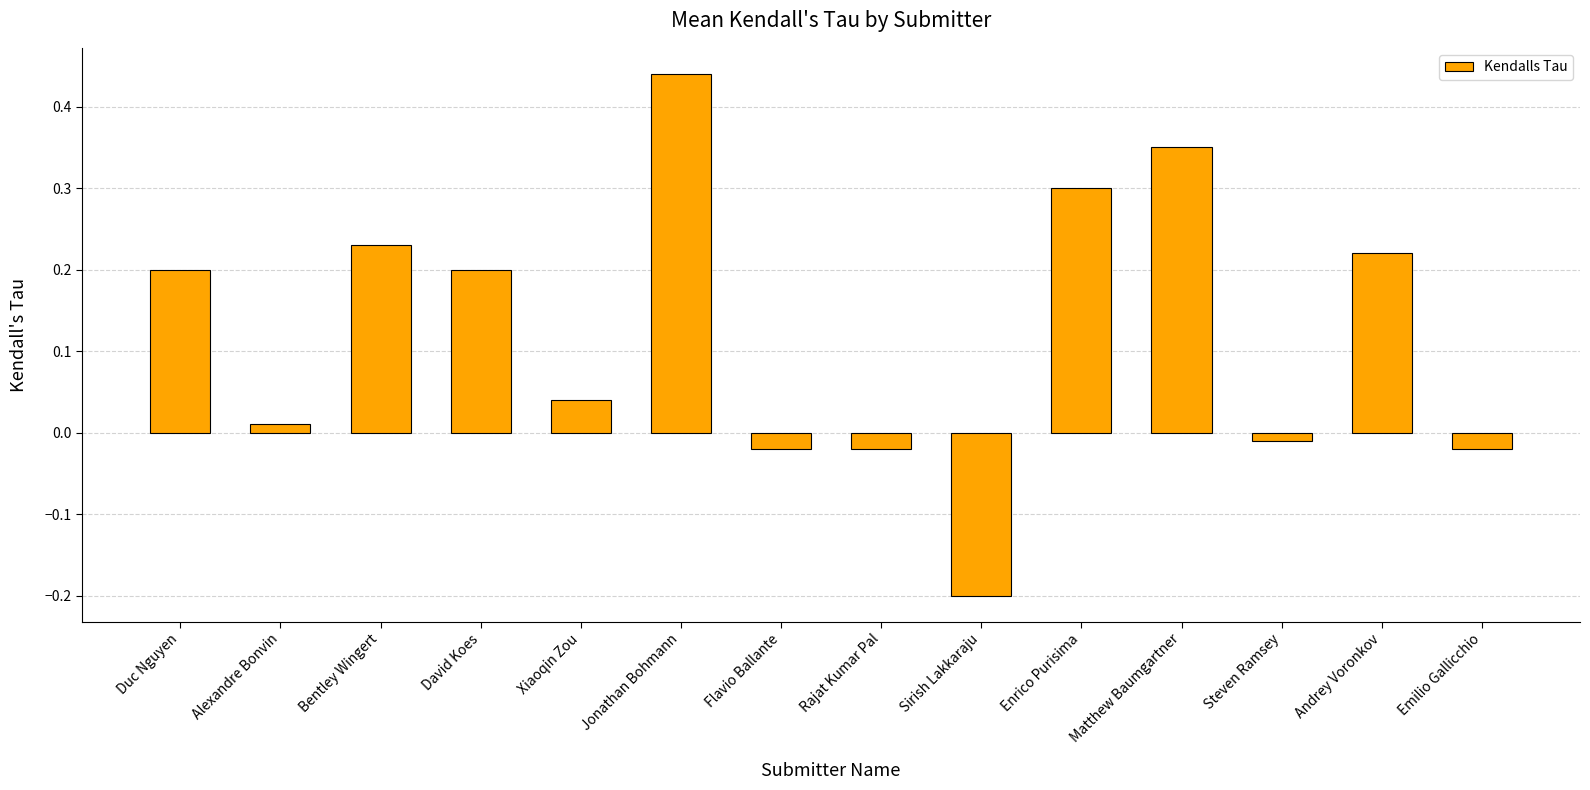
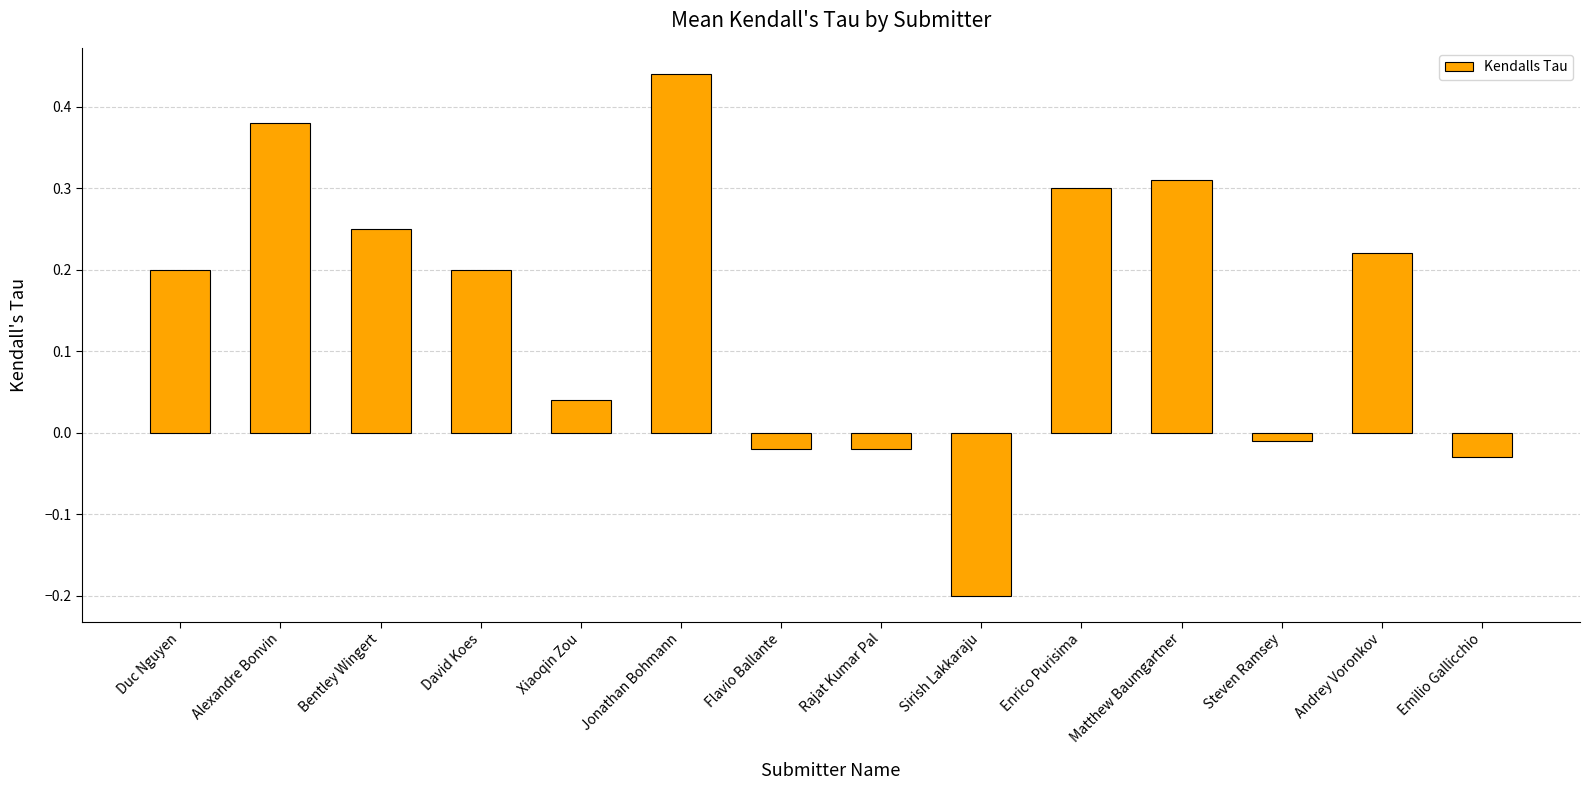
  {
    "Duc Nguyen": 0.20,
-   "Alexandre Bonvin": 0.01,
-   "Bentley Wingert": 0.23,
+   "Alexandre Bonvin": 0.38,
+   "Bentley Wingert": 0.25,
    "David Koes": 0.20,
    "Xiaoqin Zou": 0.04,
    "Jonathan Bohmann": 0.44,
    "Flavio Ballante": -0.02,
    "Rajat Kumar Pal": -0.02,
    "Sirish Lakkaraju": -0.20,
    "Enrico Purisima": 0.30,
-   "Matthew Baumgartner": 0.35,
+   "Matthew Baumgartner": 0.31,
    "Steven Ramsey": -0.01,
    "Andrey Voronkov": 0.22,
-   "Emilio Gallicchio": -0.02
+   "Emilio Gallicchio": -0.03
  }
